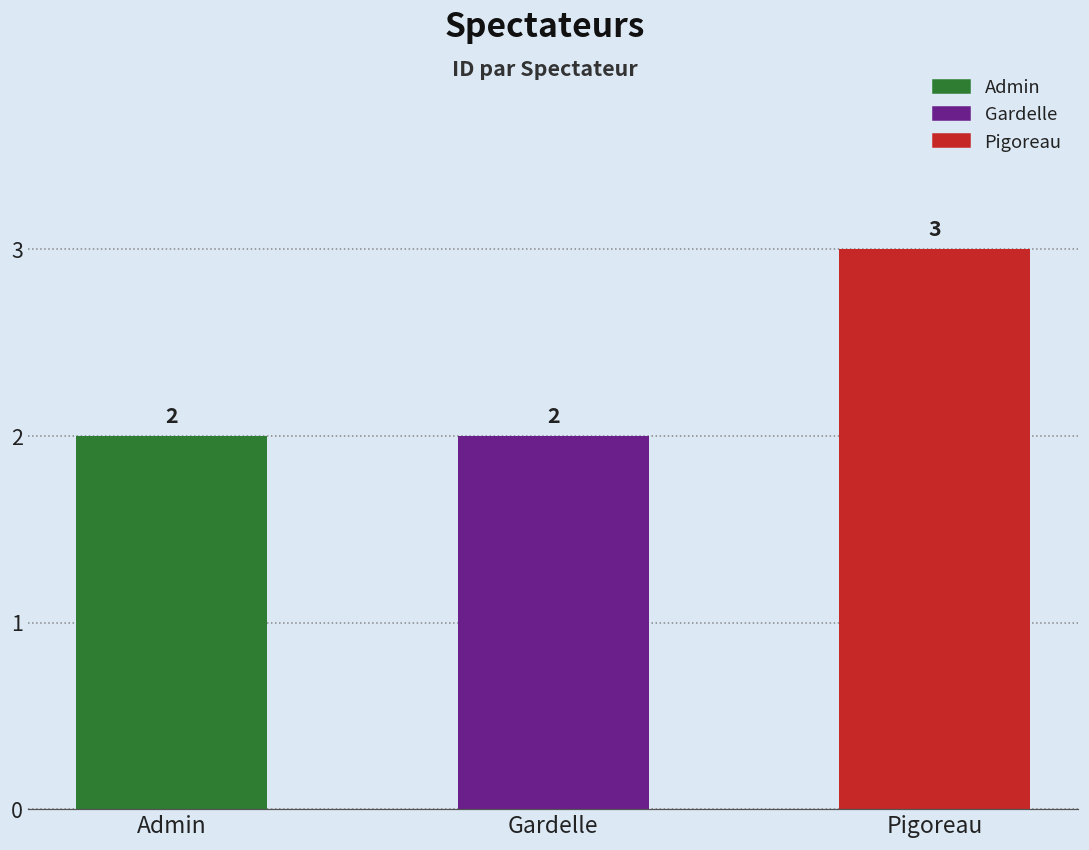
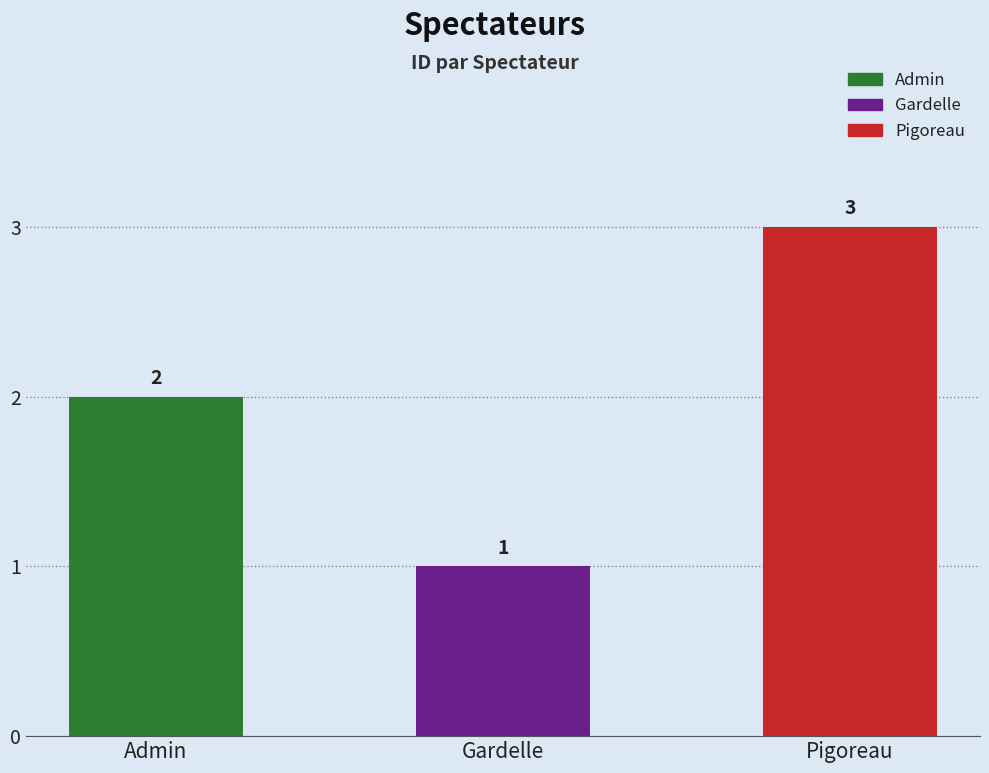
  {
    "Admin": 2,
-   "Gardelle": 2,
+   "Gardelle": 1,
    "Pigoreau": 3
  }
